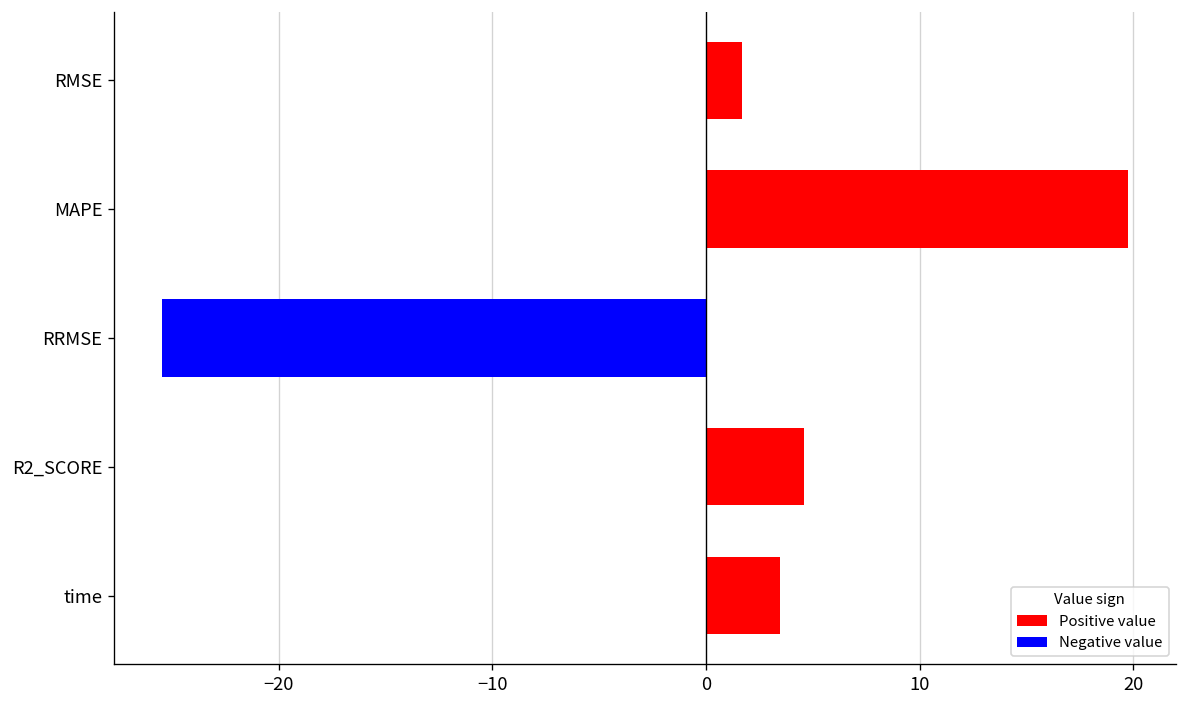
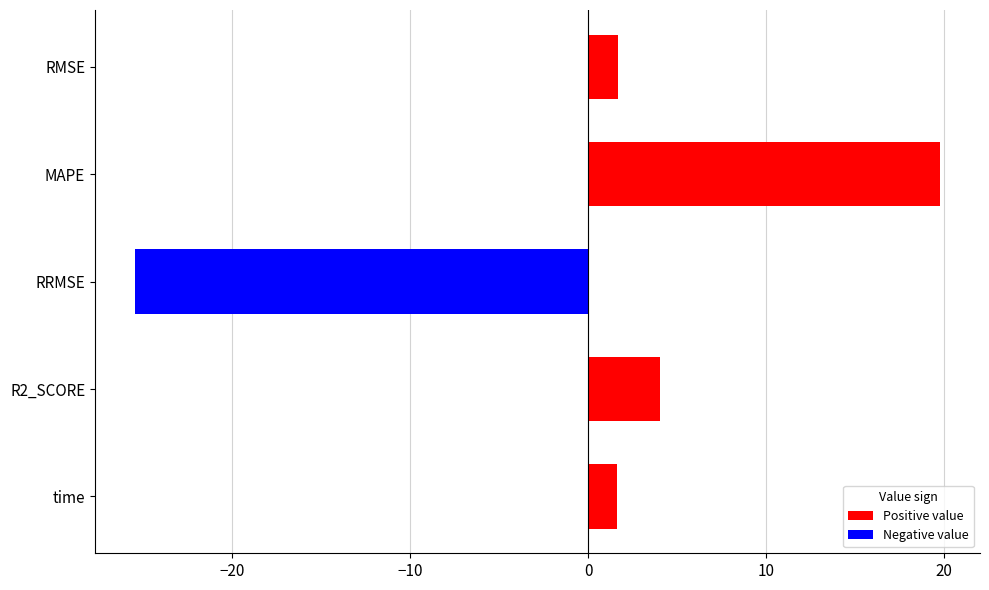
  {
    "RMSE": 1.7,
    "MAPE": 19.7,
    "RRMSE": -25.5,
-   "R2_SCORE": 4.6,
-   "time": 3.5
+   "R2_SCORE": 4.1,
+   "time": 1.6
  }
